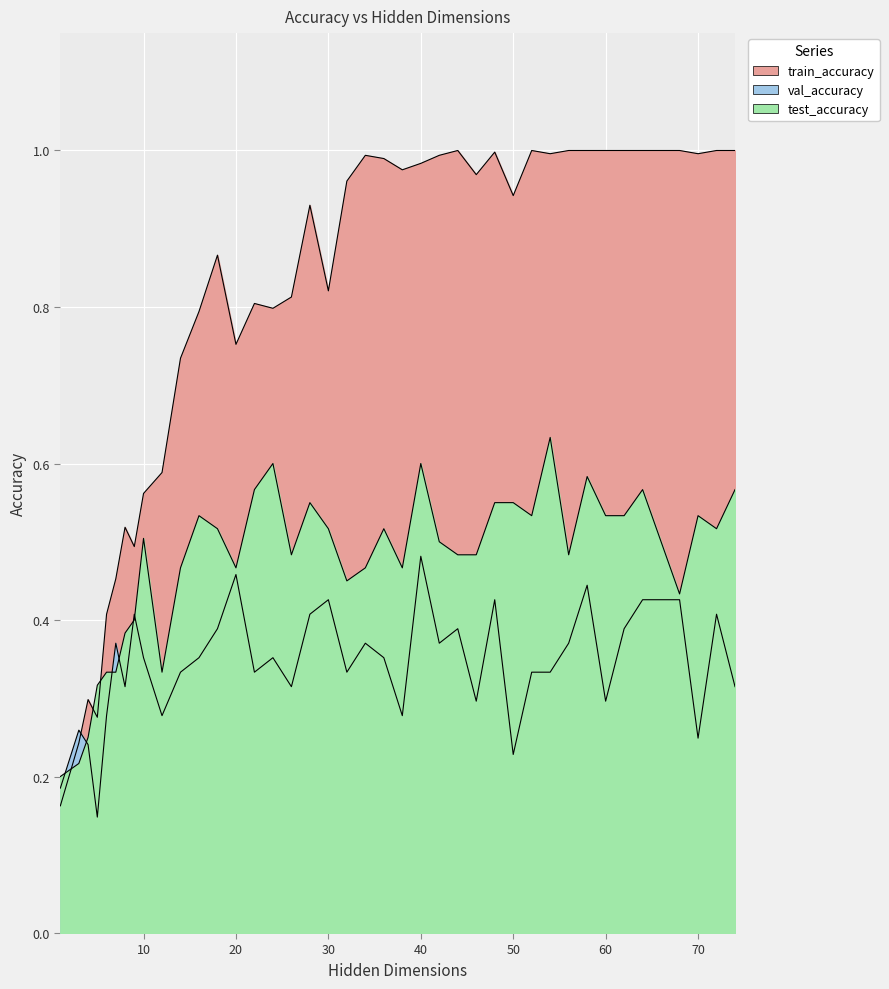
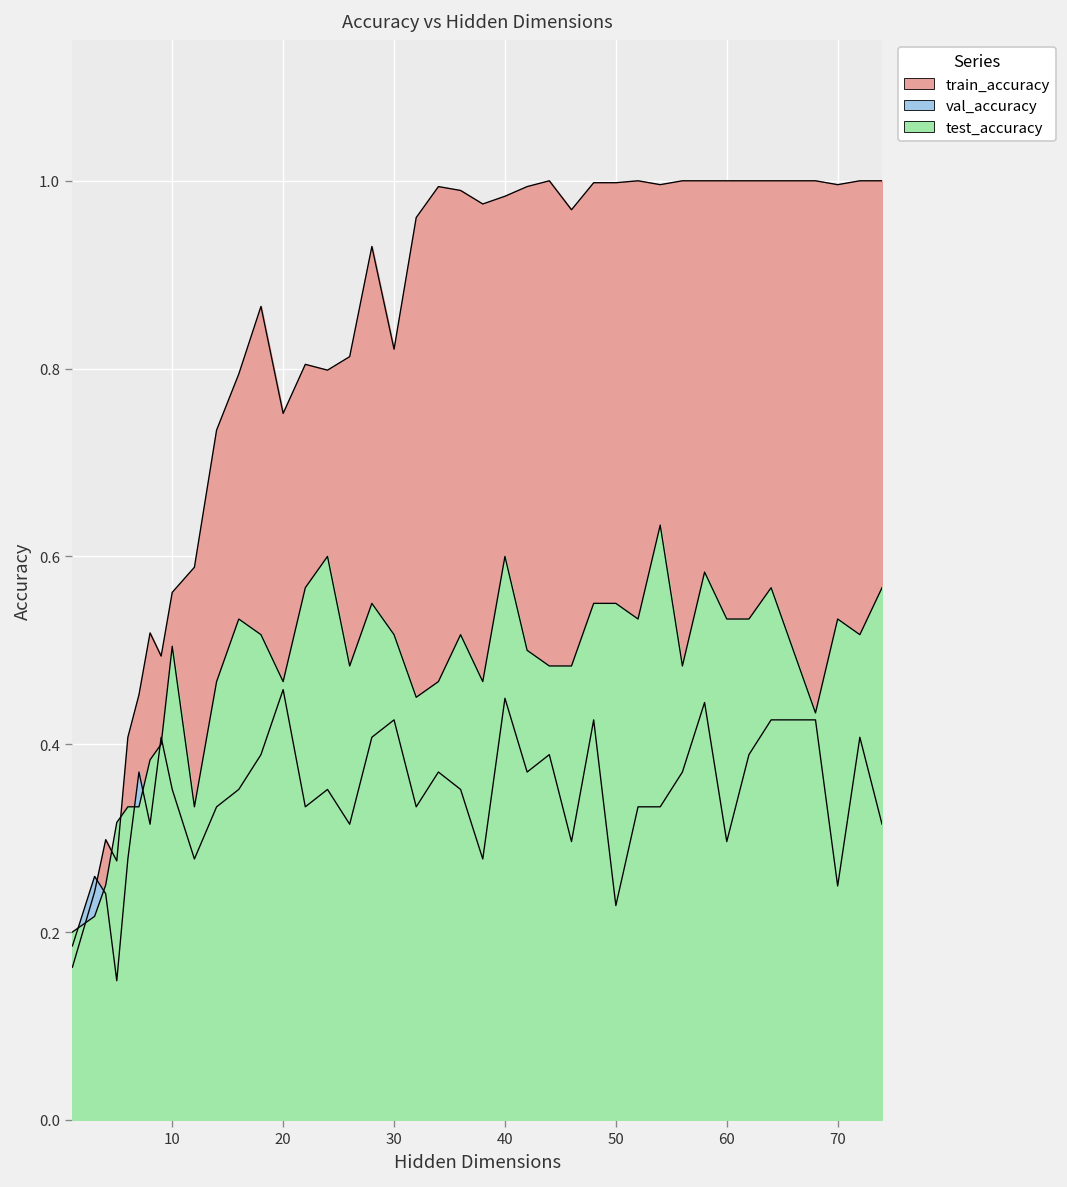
  {
    "train_accuracy": {
      "10": 0.56,
      "20": 0.75,
      "30": 0.82,
      "40": 0.98,
-     "50": 0.94,
+     "50": 1.00,
      "60": 1.00,
      "70": 1.00
    },
    "val_accuracy": {
      "10": 0.35,
      "20": 0.46,
      "30": 0.43,
-     "40": 0.48,
+     "40": 0.45,
      "50": 0.23,
      "60": 0.30,
      "70": 0.25
    },
    "test_accuracy": {
      "10": 0.50,
      "20": 0.47,
      "30": 0.52,
      "40": 0.60,
      "50": 0.55,
      "60": 0.53,
      "70": 0.53
    }
  }
